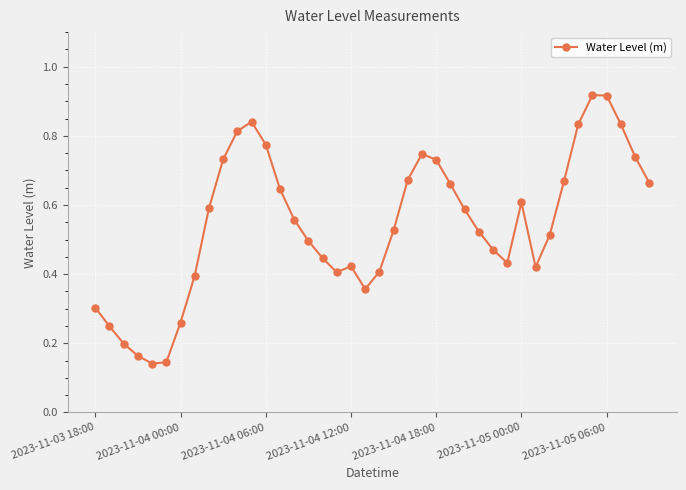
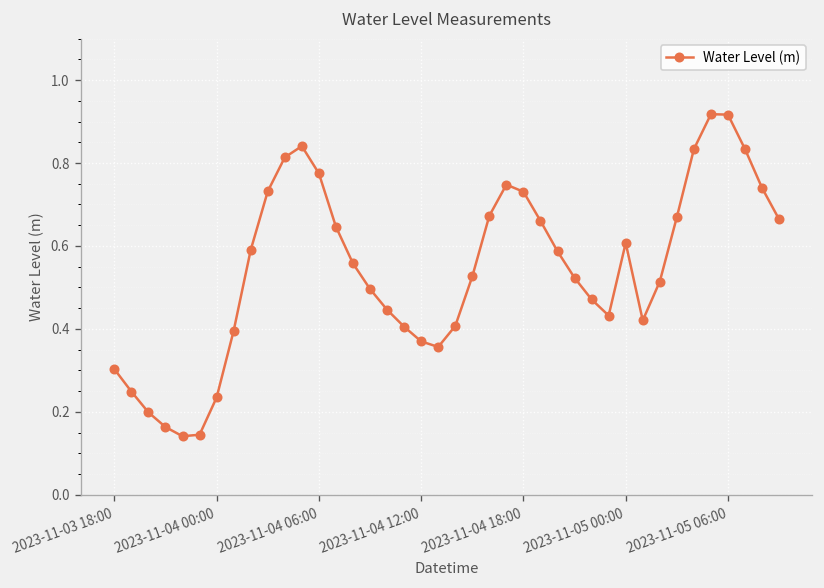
  {
    "2023-11-03 18:00": 0.30,
-   "2023-11-04 00:00": 0.26,
+   "2023-11-04 00:00": 0.23,
    "2023-11-04 06:00": 0.77,
-   "2023-11-04 12:00": 0.42,
+   "2023-11-04 12:00": 0.37,
    "2023-11-04 18:00": 0.73,
    "2023-11-05 00:00": 0.61,
    "2023-11-05 06:00": 0.92
  }
